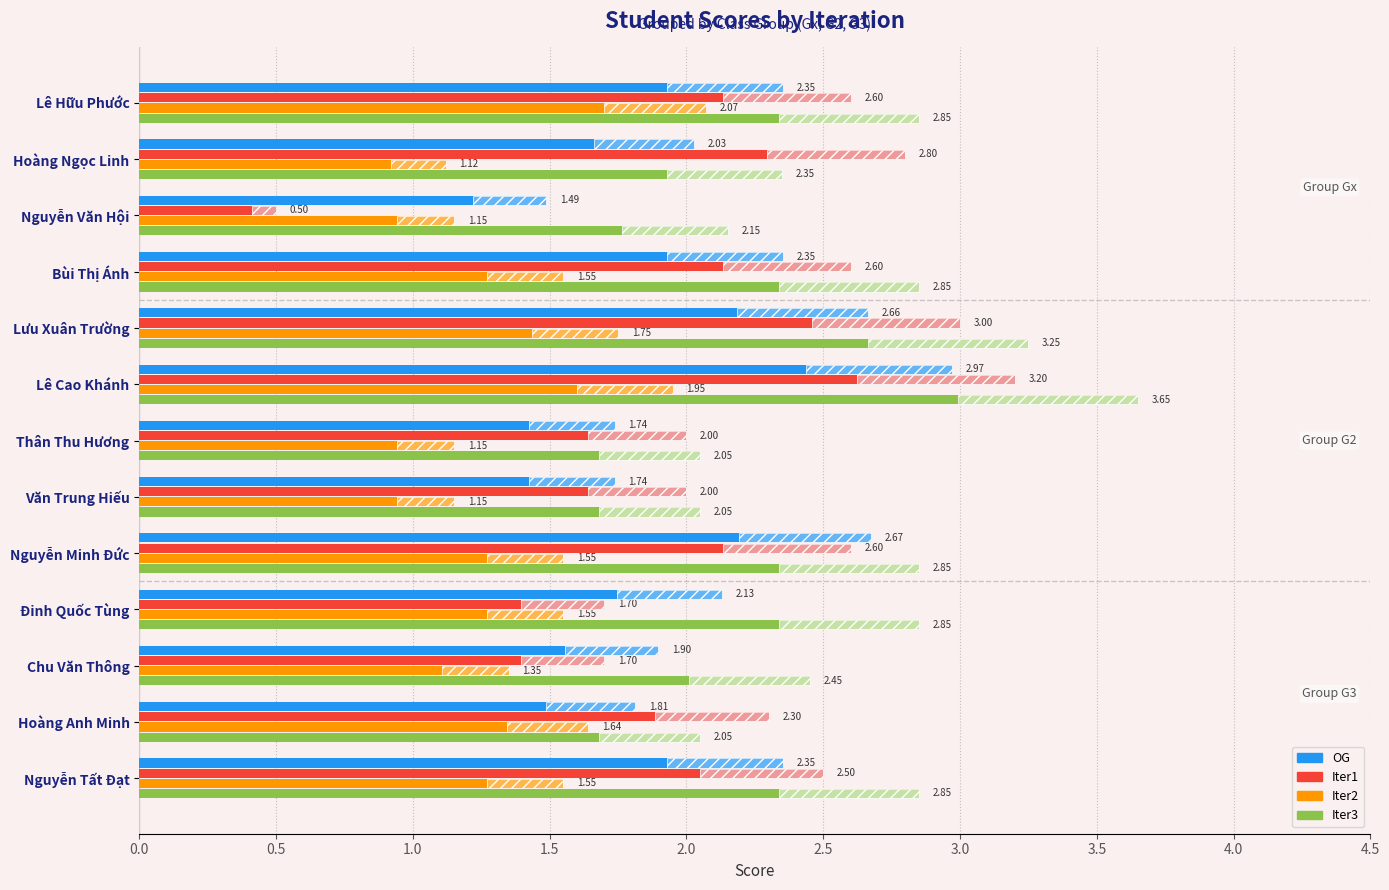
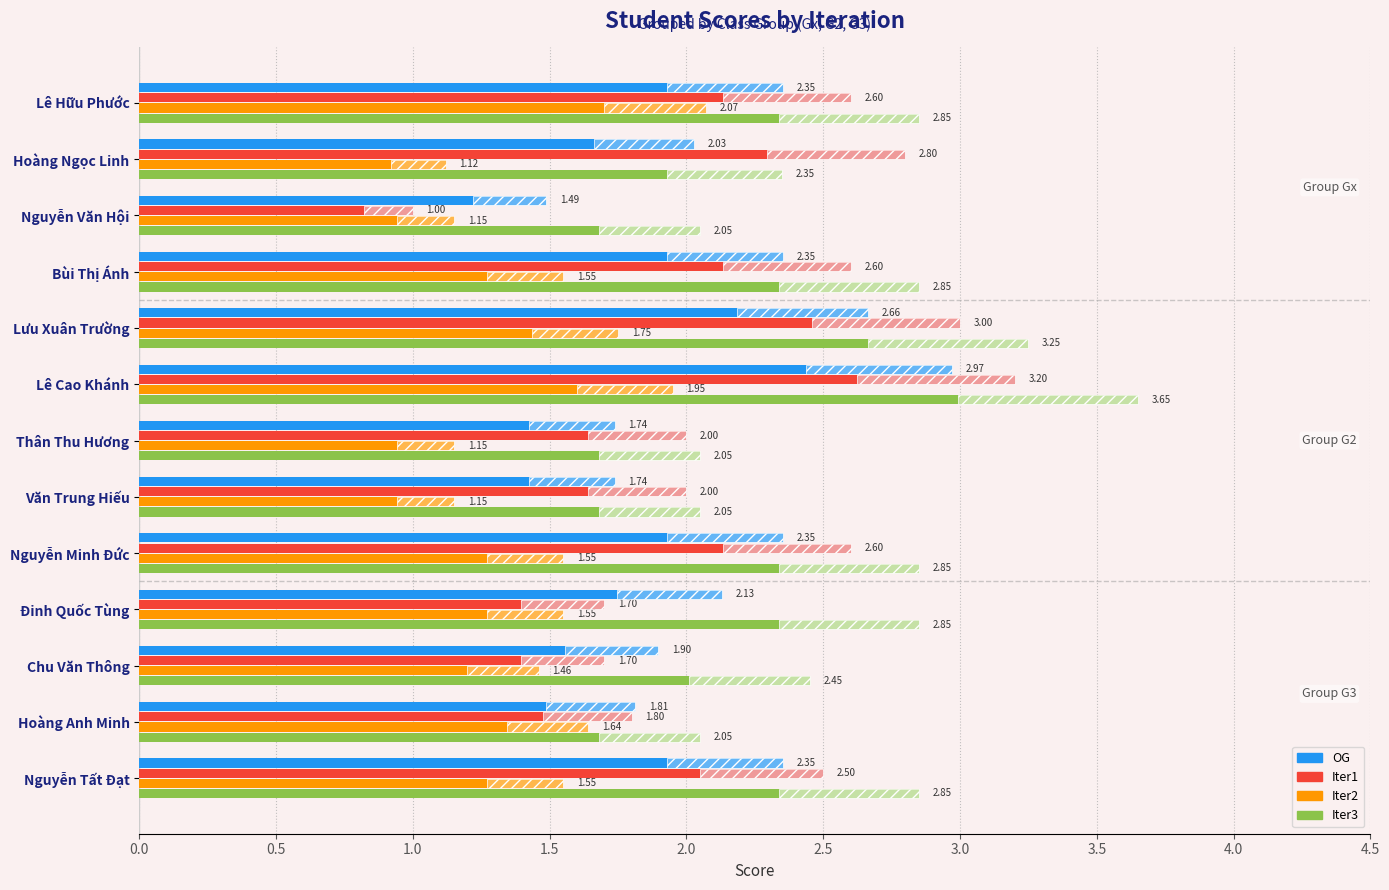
  {
    "OG": {
      "Lê Hữu Phước": 2.35,
      "Hoàng Ngọc Linh": 2.03,
      "Nguyễn Văn Hội": 1.49,
      "Bùi Thị Ánh": 2.35,
      "Lưu Xuân Trường": 2.66,
      "Lê Cao Khánh": 2.97,
      "Thân Thu Hương": 1.74,
      "Văn Trung Hiếu": 1.74,
-     "Nguyễn Minh Đức": 2.67,
+     "Nguyễn Minh Đức": 2.35,
      "Đinh Quốc Tùng": 2.13,
      "Chu Văn Thông": 1.90,
      "Hoàng Anh Minh": 1.81,
      "Nguyễn Tất Đạt": 2.35
    },
    "Iter1": {
      "Lê Hữu Phước": 2.60,
      "Hoàng Ngọc Linh": 2.80,
-     "Nguyễn Văn Hội": 0.50,
+     "Nguyễn Văn Hội": 1.00,
      "Bùi Thị Ánh": 2.60,
      "Lưu Xuân Trường": 3.00,
      "Lê Cao Khánh": 3.20,
      "Thân Thu Hương": 2.00,
      "Văn Trung Hiếu": 2.00,
      "Nguyễn Minh Đức": 2.60,
      "Đinh Quốc Tùng": 1.70,
      "Chu Văn Thông": 1.70,
-     "Hoàng Anh Minh": 2.30,
+     "Hoàng Anh Minh": 1.80,
      "Nguyễn Tất Đạt": 2.50
    },
    "Iter2": {
      "Lê Hữu Phước": 2.07,
      "Hoàng Ngọc Linh": 1.12,
      "Nguyễn Văn Hội": 1.15,
      "Bùi Thị Ánh": 1.55,
      "Lưu Xuân Trường": 1.75,
      "Lê Cao Khánh": 1.95,
      "Thân Thu Hương": 1.15,
      "Văn Trung Hiếu": 1.15,
      "Nguyễn Minh Đức": 1.55,
      "Đinh Quốc Tùng": 1.55,
-     "Chu Văn Thông": 1.35,
+     "Chu Văn Thông": 1.46,
      "Hoàng Anh Minh": 1.64,
      "Nguyễn Tất Đạt": 1.55
    },
    "Iter3": {
      "Lê Hữu Phước": 2.85,
      "Hoàng Ngọc Linh": 2.35,
-     "Nguyễn Văn Hội": 2.15,
+     "Nguyễn Văn Hội": 2.05,
      "Bùi Thị Ánh": 2.85,
      "Lưu Xuân Trường": 3.25,
      "Lê Cao Khánh": 3.65,
      "Thân Thu Hương": 2.05,
      "Văn Trung Hiếu": 2.05,
      "Nguyễn Minh Đức": 2.85,
      "Đinh Quốc Tùng": 2.85,
      "Chu Văn Thông": 2.45,
      "Hoàng Anh Minh": 2.05,
      "Nguyễn Tất Đạt": 2.85
    }
  }
